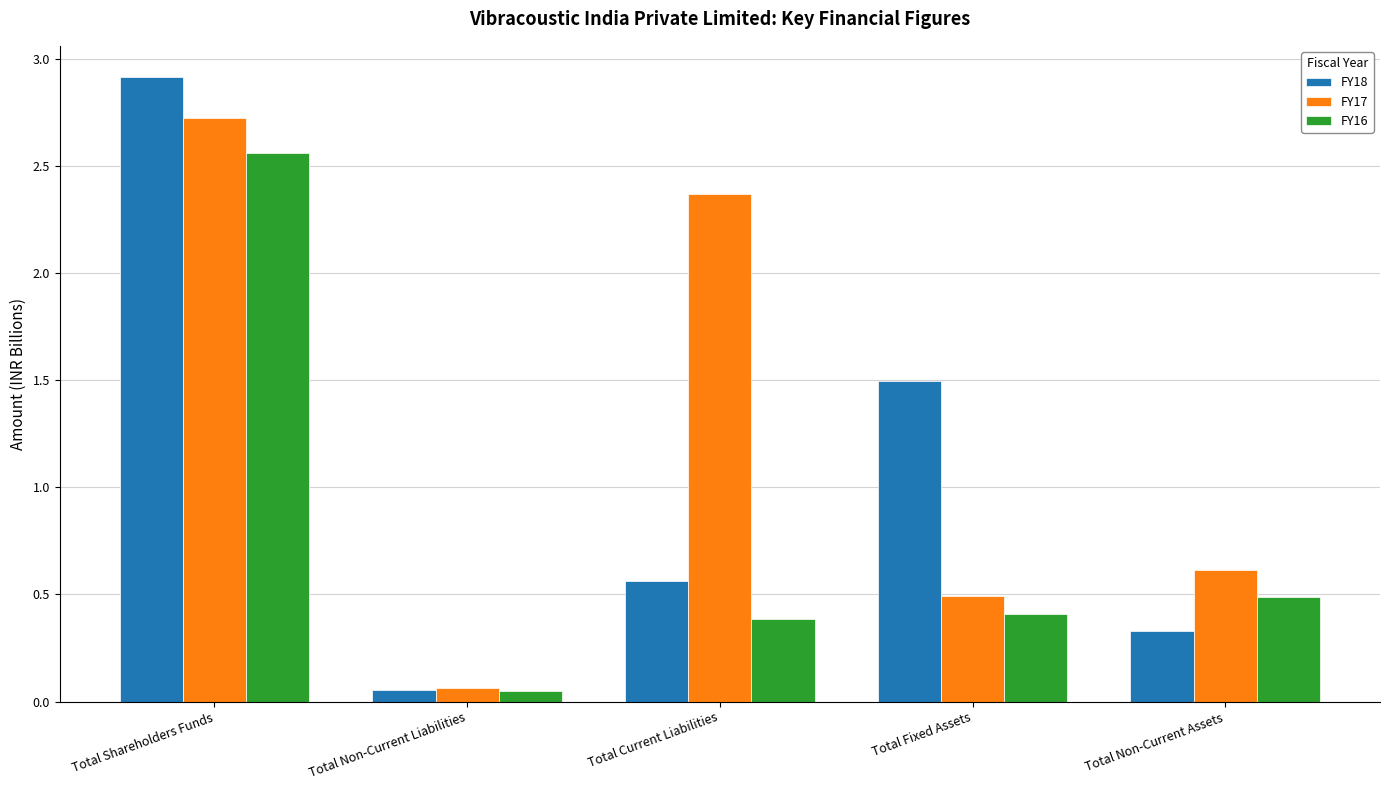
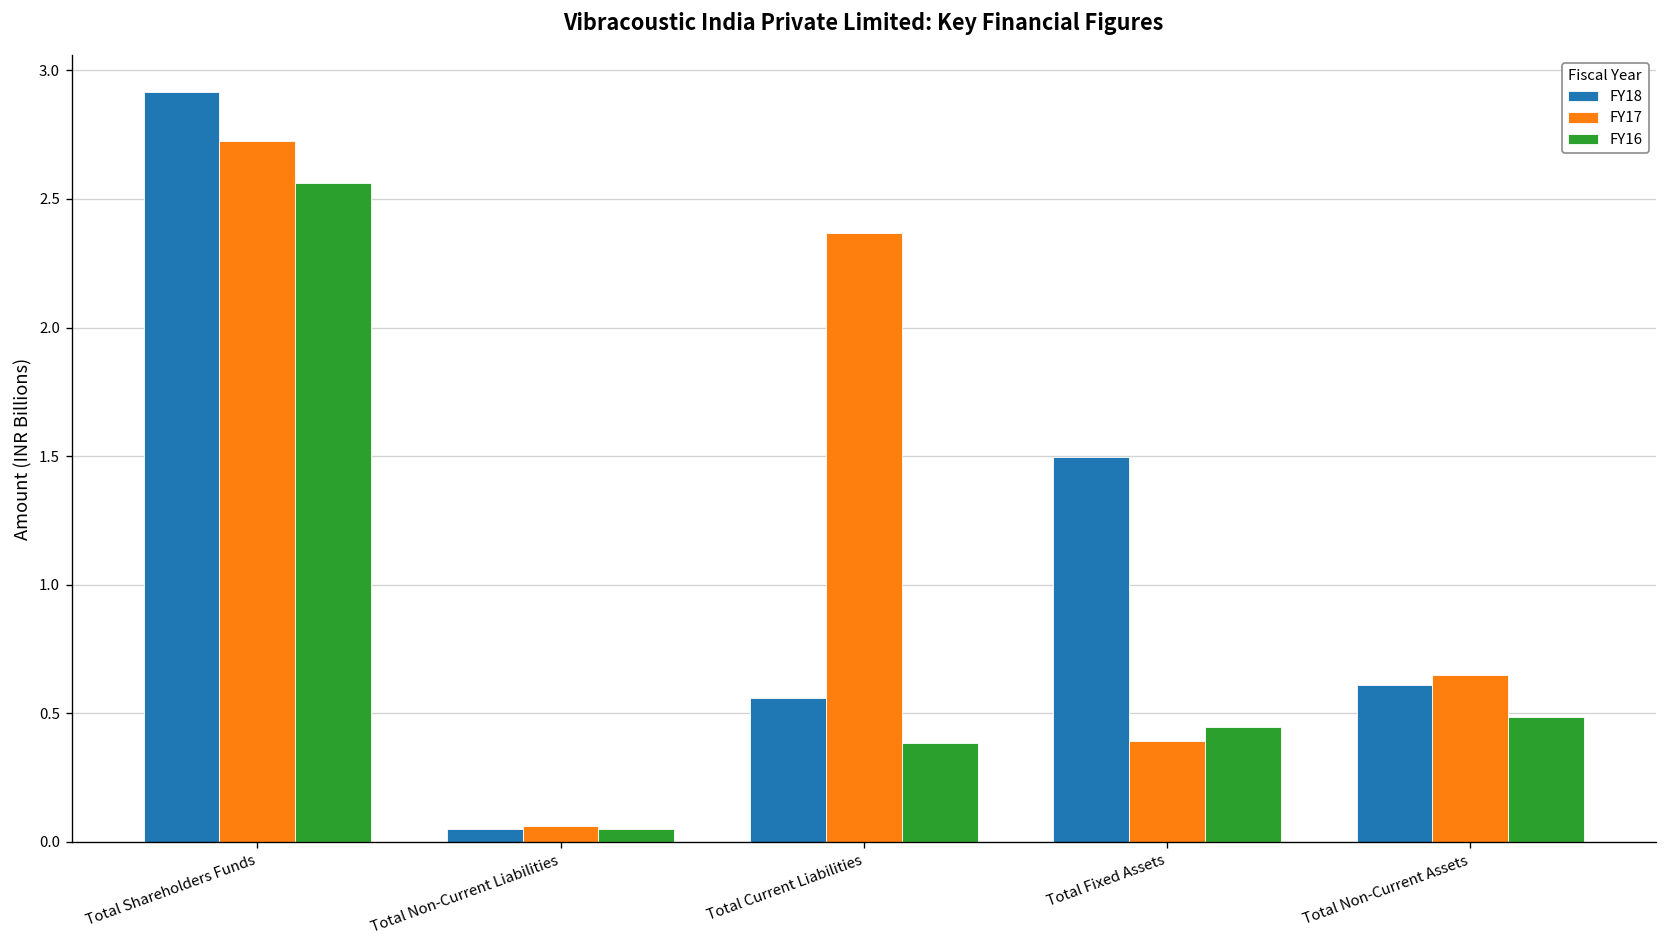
  {
    "FY18": {
      "Total Shareholders Funds": 2.91,
      "Total Non-Current Liabilities": 0.05,
      "Total Current Liabilities": 0.56,
      "Total Fixed Assets": 1.50,
-     "Total Non-Current Assets": 0.33
+     "Total Non-Current Assets": 0.61
    },
    "FY17": {
      "Total Shareholders Funds": 2.73,
      "Total Non-Current Liabilities": 0.06,
      "Total Current Liabilities": 2.37,
-     "Total Fixed Assets": 0.49,
-     "Total Non-Current Assets": 0.61
+     "Total Fixed Assets": 0.39,
+     "Total Non-Current Assets": 0.65
    },
    "FY16": {
      "Total Shareholders Funds": 2.56,
      "Total Non-Current Liabilities": 0.05,
      "Total Current Liabilities": 0.38,
-     "Total Fixed Assets": 0.41,
+     "Total Fixed Assets": 0.45,
      "Total Non-Current Assets": 0.49
    }
  }
